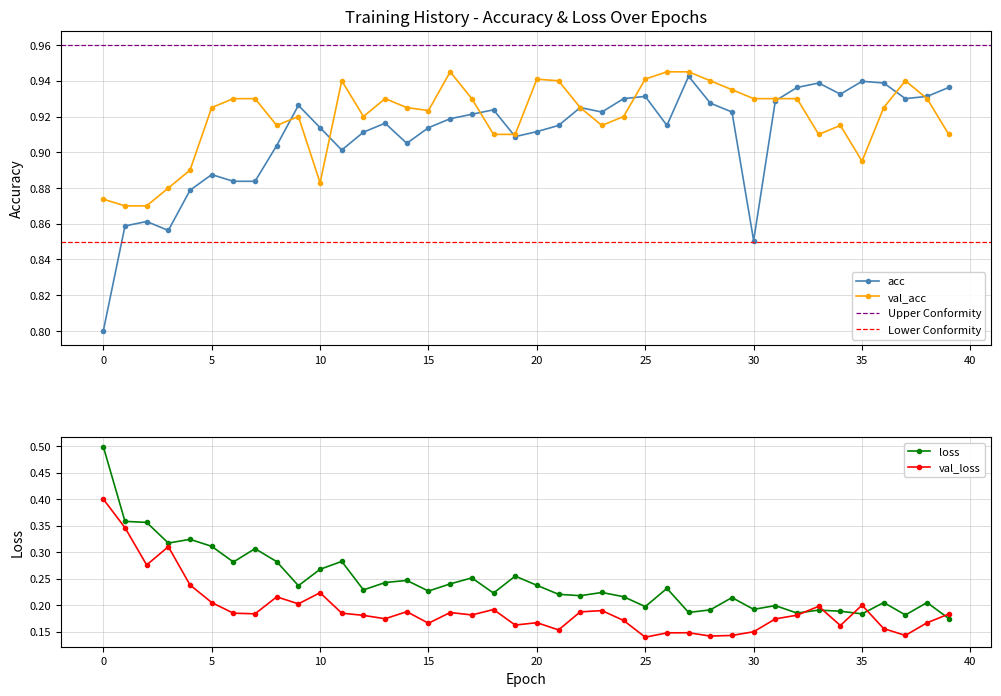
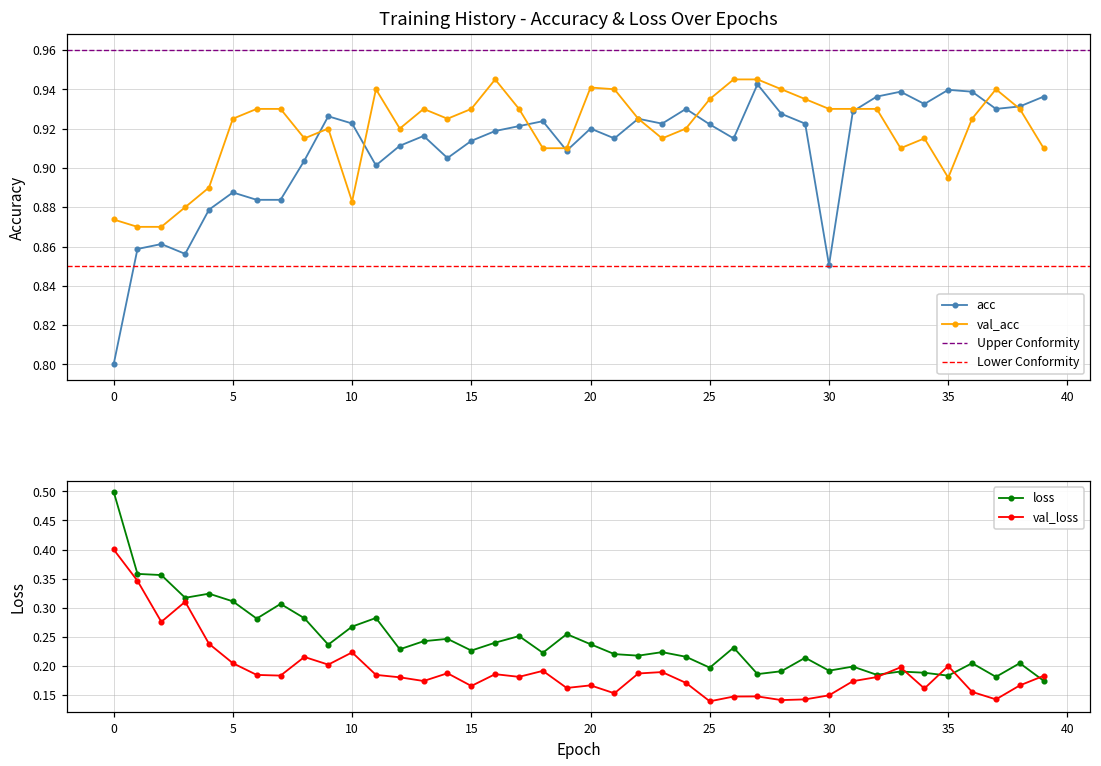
  {
    "Training History - Accuracy & Loss Over Epochs": {
      "acc": {
        "0": 0.800,
        "5": 0.887,
-       "10": 0.914,
+       "10": 0.923,
        "15": 0.914,
-       "20": 0.912,
-       "25": 0.931,
+       "20": 0.920,
+       "25": 0.922,
        "30": 0.851,
        "35": 0.940
      },
      "val_acc": {
        "0": 0.874,
        "5": 0.925,
        "10": 0.883,
-       "15": 0.923,
+       "15": 0.930,
        "20": 0.941,
-       "25": 0.941,
+       "25": 0.935,
        "30": 0.930,
        "35": 0.895
      }
    }
  }
